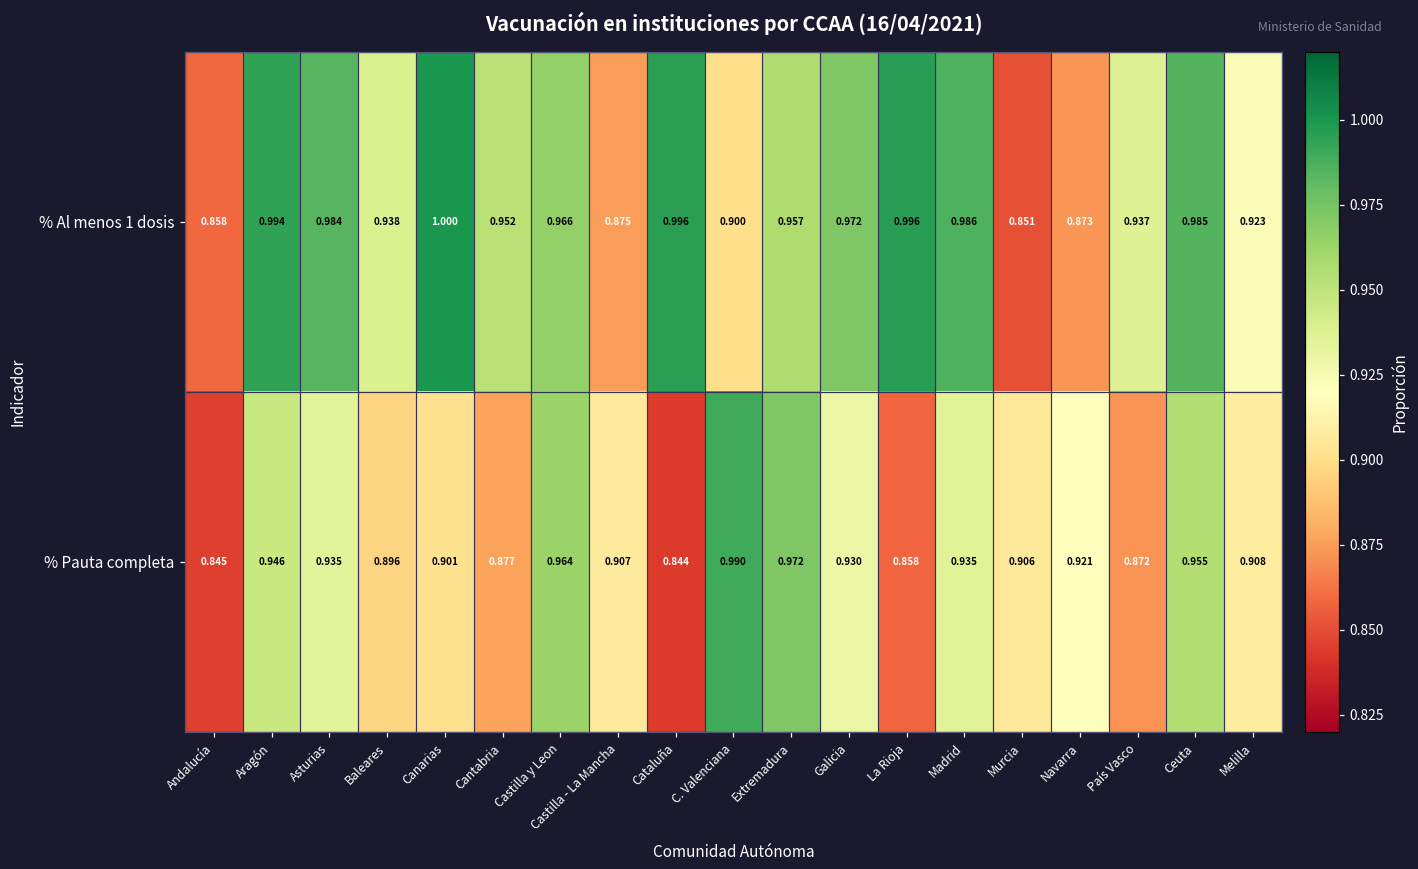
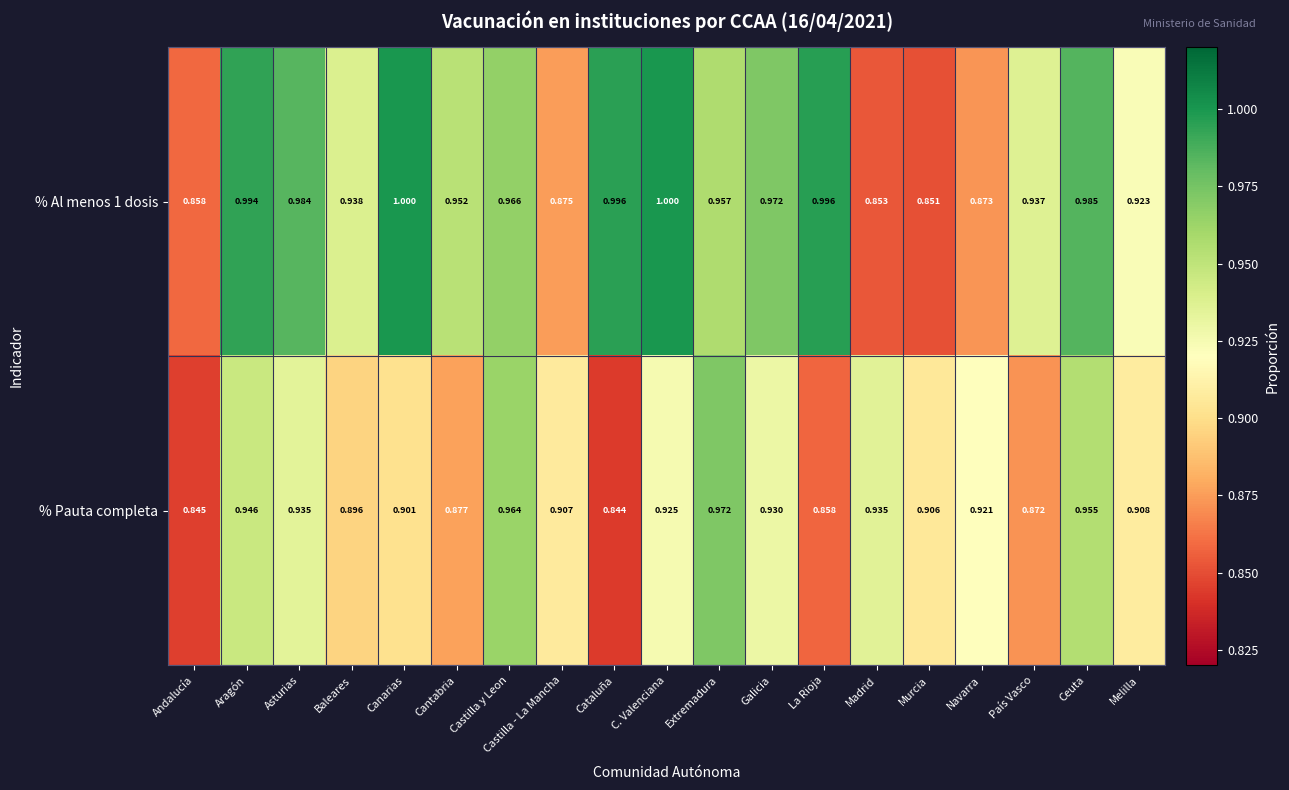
  {
    "% Al menos 1 dosis": {
      "Andalucía": 0.858,
      "Aragón": 0.994,
      "Asturias": 0.984,
      "Baleares": 0.938,
      "Canarias": 1.000,
      "Cantabria": 0.952,
      "Castilla y Leon": 0.966,
      "Castilla - La Mancha": 0.875,
      "Cataluña": 0.996,
-     "C. Valenciana": 0.900,
+     "C. Valenciana": 1.000,
      "Extremadura": 0.957,
      "Galicia": 0.972,
      "La Rioja": 0.996,
-     "Madrid": 0.986,
+     "Madrid": 0.853,
      "Murcia": 0.851,
      "Navarra": 0.873,
      "País Vasco": 0.937,
      "Ceuta": 0.985,
      "Melilla": 0.923
    },
    "% Pauta completa": {
      "Andalucía": 0.845,
      "Aragón": 0.946,
      "Asturias": 0.935,
      "Baleares": 0.896,
      "Canarias": 0.901,
      "Cantabria": 0.877,
      "Castilla y Leon": 0.964,
      "Castilla - La Mancha": 0.907,
      "Cataluña": 0.844,
-     "C. Valenciana": 0.990,
+     "C. Valenciana": 0.925,
      "Extremadura": 0.972,
      "Galicia": 0.930,
      "La Rioja": 0.858,
      "Madrid": 0.935,
      "Murcia": 0.906,
      "Navarra": 0.921,
      "País Vasco": 0.872,
      "Ceuta": 0.955,
      "Melilla": 0.908
    }
  }
